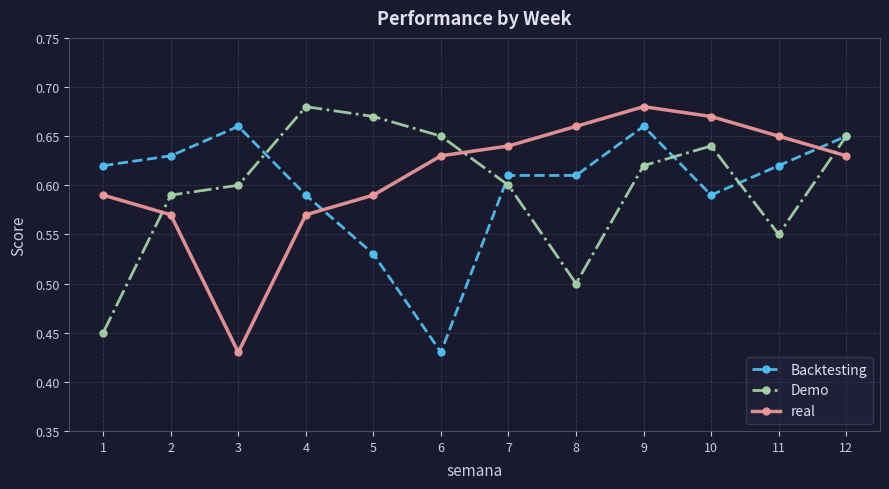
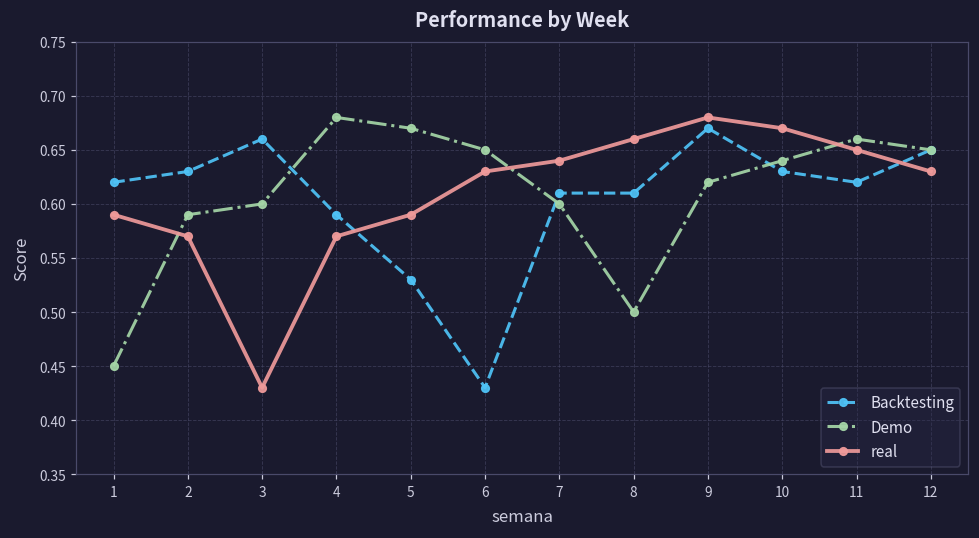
  {
    "Backtesting": {
      "1": 0.62,
      "2": 0.63,
      "3": 0.66,
      "4": 0.59,
      "5": 0.53,
      "6": 0.43,
      "7": 0.61,
      "8": 0.61,
-     "9": 0.66,
-     "10": 0.59,
+     "9": 0.67,
+     "10": 0.63,
      "11": 0.62
    },
    "Demo": {
      "1": 0.45,
      "2": 0.59,
      "3": 0.60,
      "4": 0.68,
      "5": 0.67,
      "6": 0.65,
      "7": 0.60,
      "8": 0.50,
      "9": 0.62,
      "10": 0.64,
-     "11": 0.55
+     "11": 0.66
    },
    "real": {
      "1": 0.59,
      "2": 0.57,
      "3": 0.43,
      "4": 0.57,
      "5": 0.59,
      "6": 0.63,
      "7": 0.64,
      "8": 0.66,
      "9": 0.68,
      "10": 0.67,
      "11": 0.65,
      "12": 0.63
    }
  }
